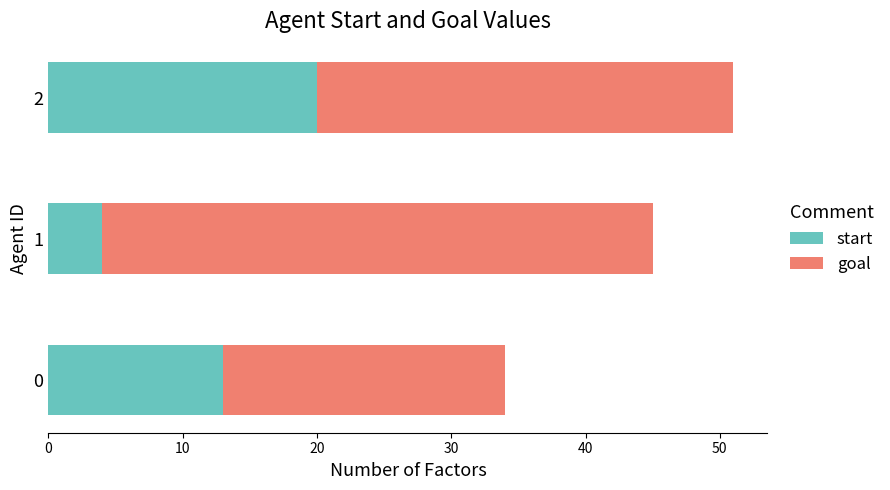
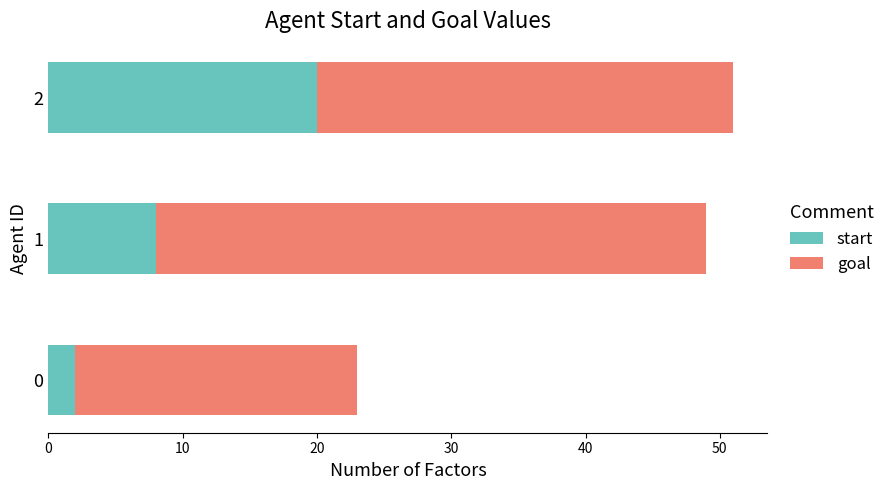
  {
    "start": {
      "2": 20,
-     "1": 4,
-     "0": 13
+     "1": 8,
+     "0": 2
    },
    "goal": {
      "2": 31,
      "1": 41,
      "0": 21
    }
  }
